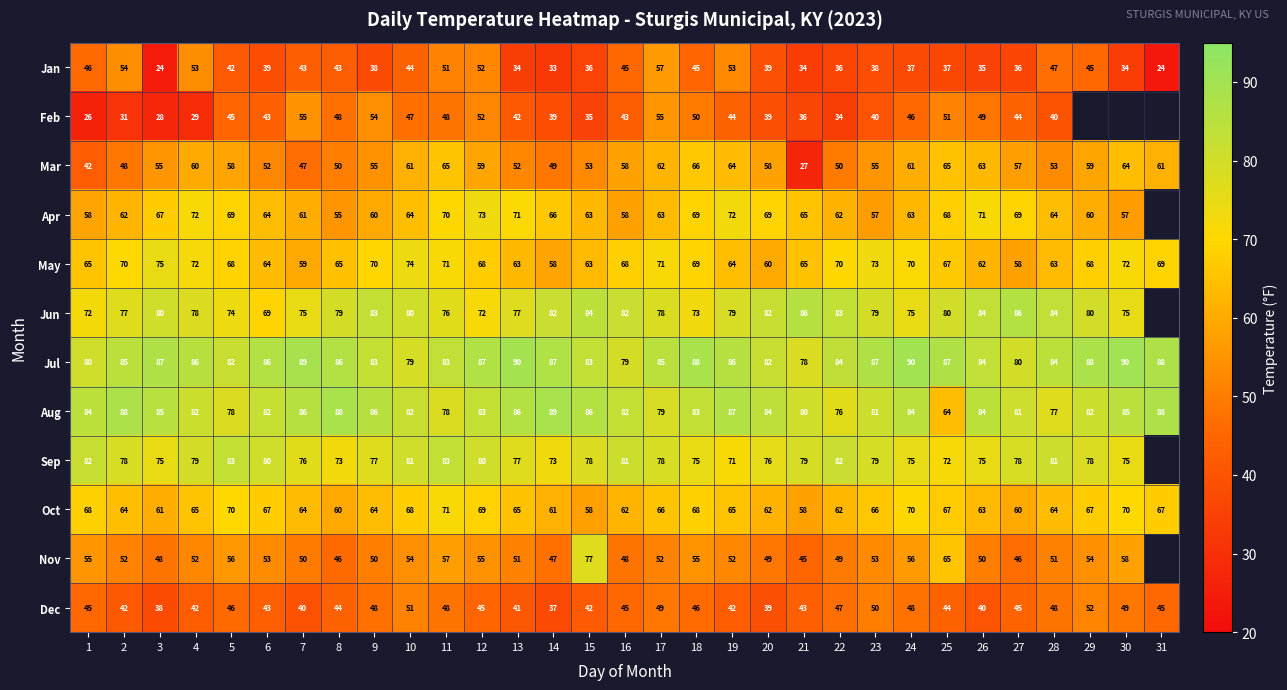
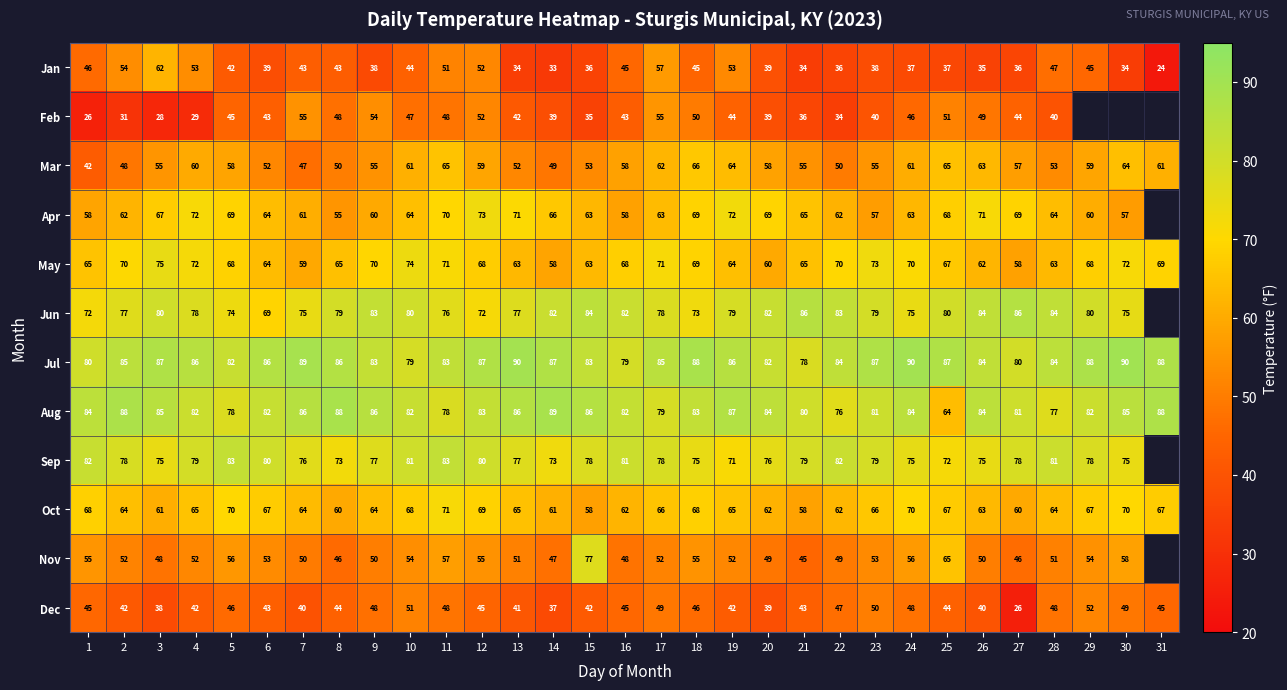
  {
    "Jan": {
      "1": 46,
      "2": 54,
-     "3": 24,
+     "3": 62,
      "4": 53,
      "5": 42,
      "6": 39,
      "7": 43,
      "8": 43,
      "9": 38,
      "10": 44,
      "11": 51,
      "12": 52,
      "13": 34,
      "14": 33,
      "15": 36,
      "16": 45,
      "17": 57,
      "18": 45,
      "19": 53,
      "20": 39,
      "21": 34,
      "22": 36,
      "23": 38,
      "24": 37,
      "25": 37,
      "26": 35,
      "27": 36,
      "28": 47,
      "29": 45,
      "30": 34,
      "31": 24
    },
    "Mar": {
      "1": 42,
      "2": 48,
      "3": 55,
      "4": 60,
      "5": 58,
      "6": 52,
      "7": 47,
      "8": 50,
      "9": 55,
      "10": 61,
      "11": 65,
      "12": 59,
      "13": 52,
      "14": 49,
      "15": 53,
      "16": 58,
      "17": 62,
      "18": 66,
      "19": 64,
      "20": 58,
-     "21": 27,
+     "21": 55,
      "22": 50,
      "23": 55,
      "24": 61,
      "25": 65,
      "26": 63,
      "27": 57,
      "28": 53,
      "29": 59,
      "30": 64,
      "31": 61
    },
    "Dec": {
      "1": 45,
      "2": 42,
      "3": 38,
      "4": 42,
      "5": 46,
      "6": 43,
      "7": 40,
      "8": 44,
      "9": 48,
      "10": 51,
      "11": 48,
      "12": 45,
      "13": 41,
      "14": 37,
      "15": 42,
      "16": 45,
      "17": 49,
      "18": 46,
      "19": 42,
      "20": 39,
      "21": 43,
      "22": 47,
      "23": 50,
      "24": 48,
      "25": 44,
      "26": 40,
-     "27": 45,
+     "27": 26,
      "28": 48,
      "29": 52,
      "30": 49,
      "31": 45
    }
  }
